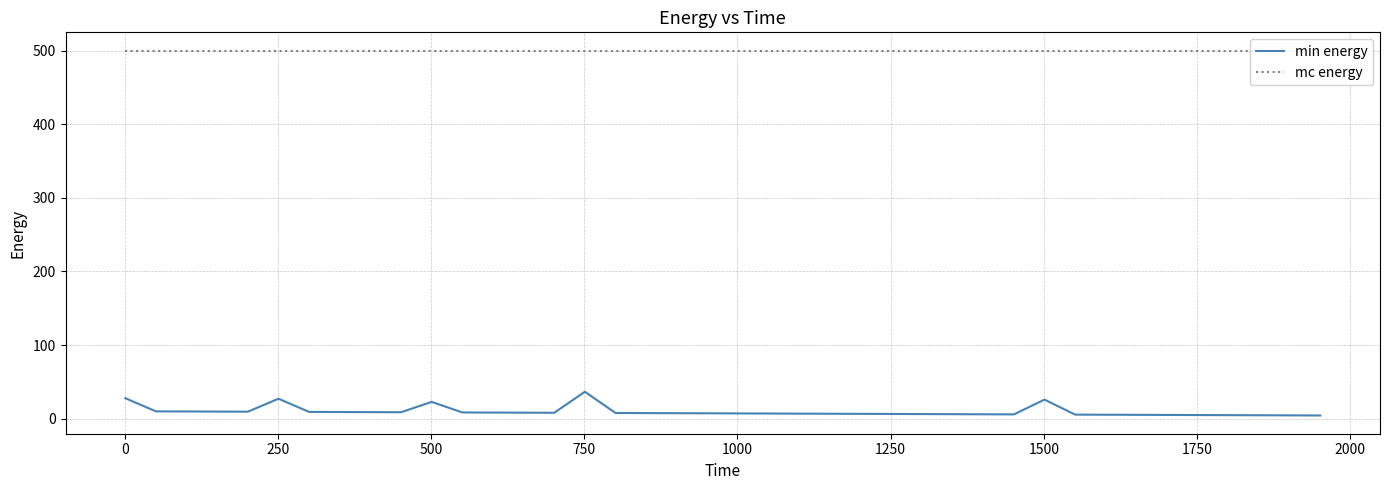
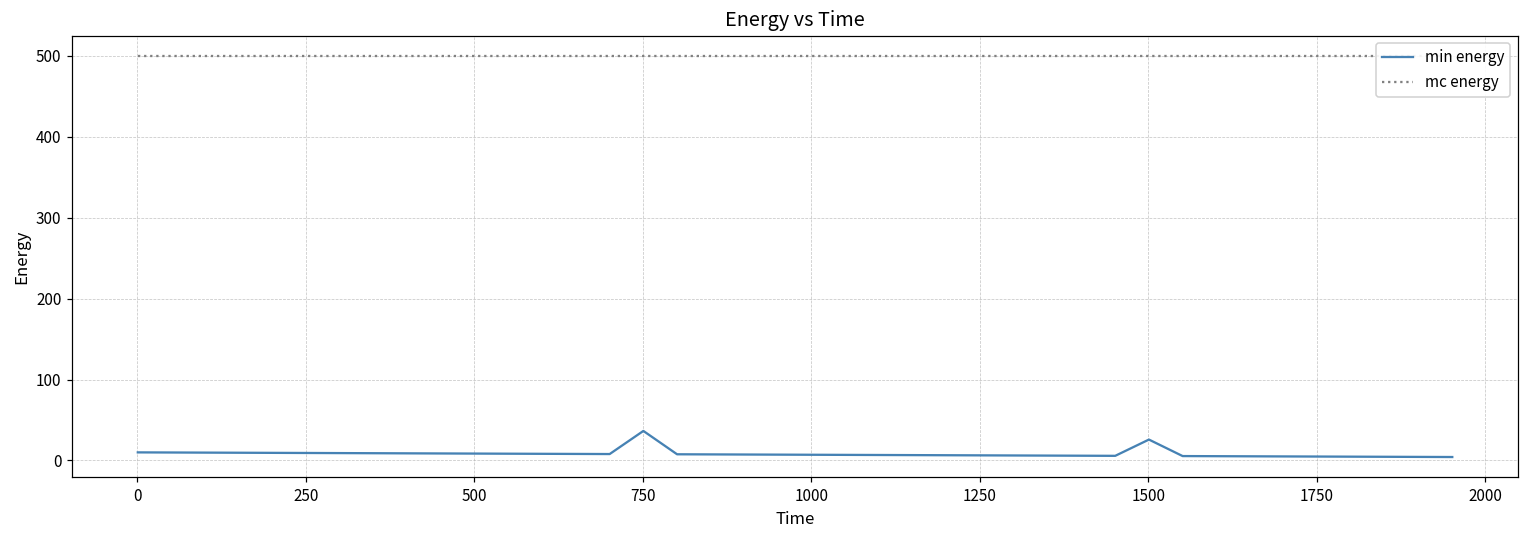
  {
    "min energy": {
-     "0": 30,
-     "250": 30,
-     "500": 20,
+     "0": 10,
+     "250": 10,
+     "500": 10,
      "750": 40,
      "1000": 10,
      "1250": 10,
      "1500": 30,
      "1750": 0
    },
    "mc energy": {
      "0": 500,
      "250": 500,
      "500": 500,
      "750": 500,
      "1000": 500,
      "1250": 500,
      "1500": 500,
      "1750": 500
    }
  }
